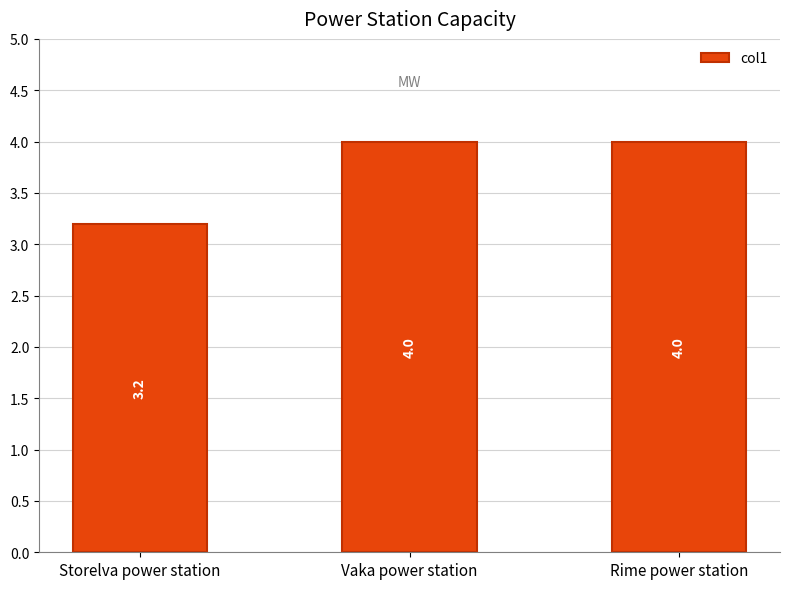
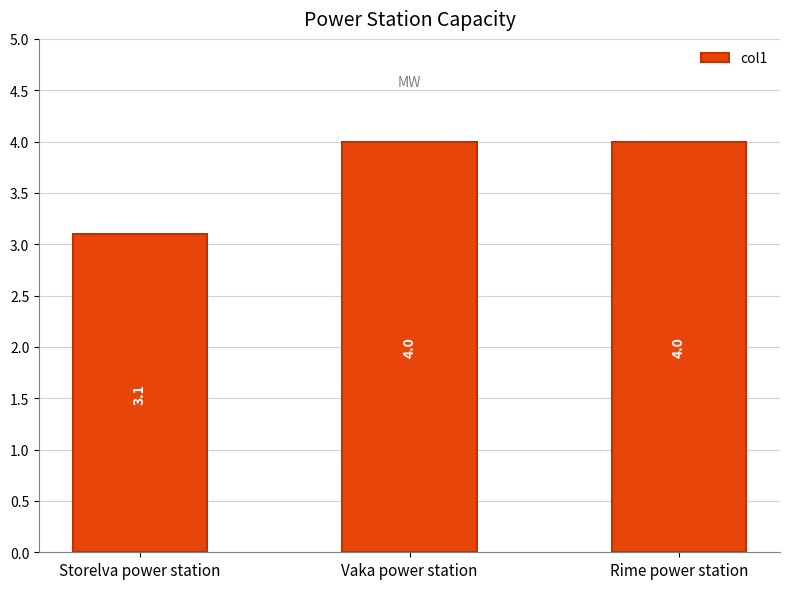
  {
-   "Storelva power station": 3.2,
+   "Storelva power station": 3.1,
    "Vaka power station": 4.0,
    "Rime power station": 4.0
  }
